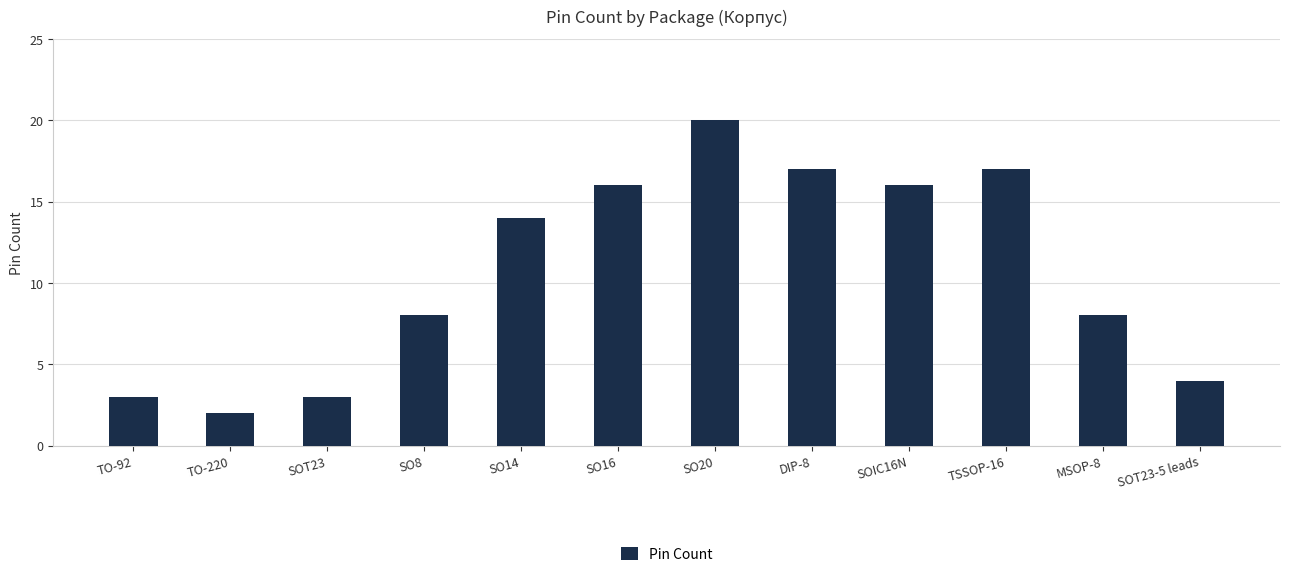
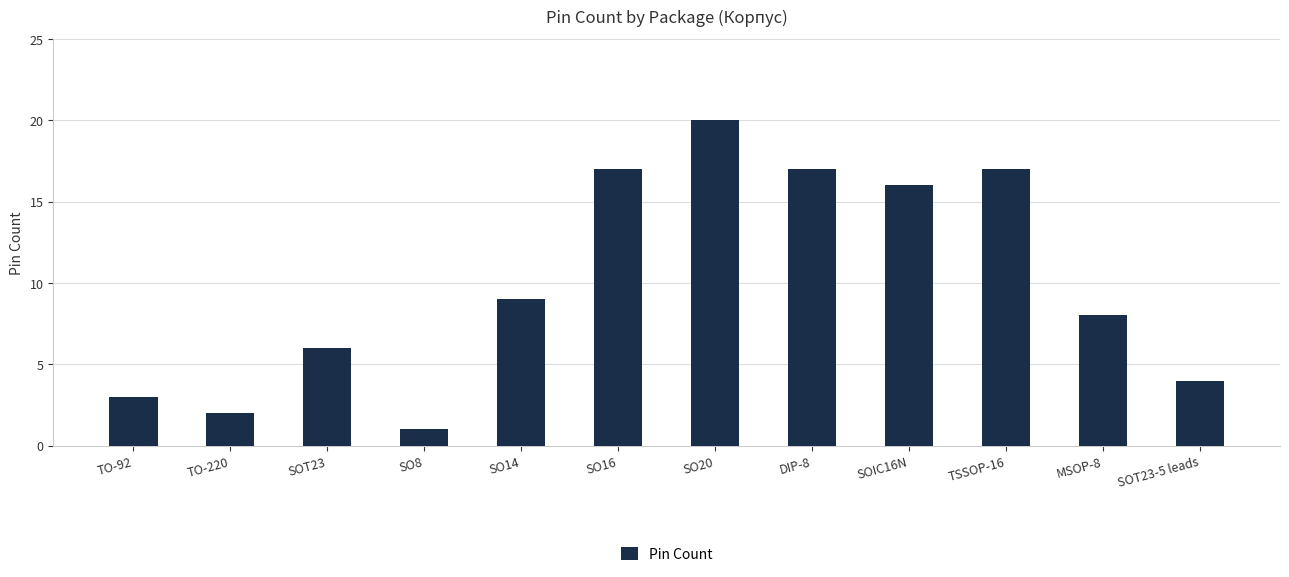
  {
    "TO-92": 3,
    "TO-220": 2,
-   "SOT23": 3,
-   "SO8": 8,
-   "SO14": 14,
-   "SO16": 16,
+   "SOT23": 6,
+   "SO8": 1,
+   "SO14": 9,
+   "SO16": 17,
    "SO20": 20,
    "DIP-8": 17,
    "SOIC16N": 16,
    "TSSOP-16": 17,
    "MSOP-8": 8,
    "SOT23-5 leads": 4
  }
